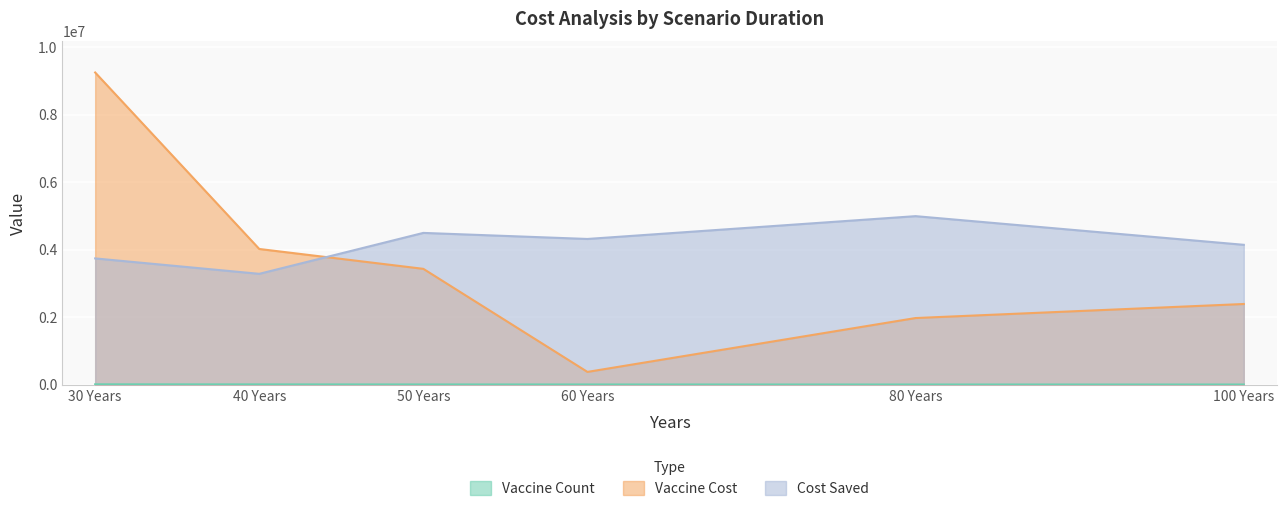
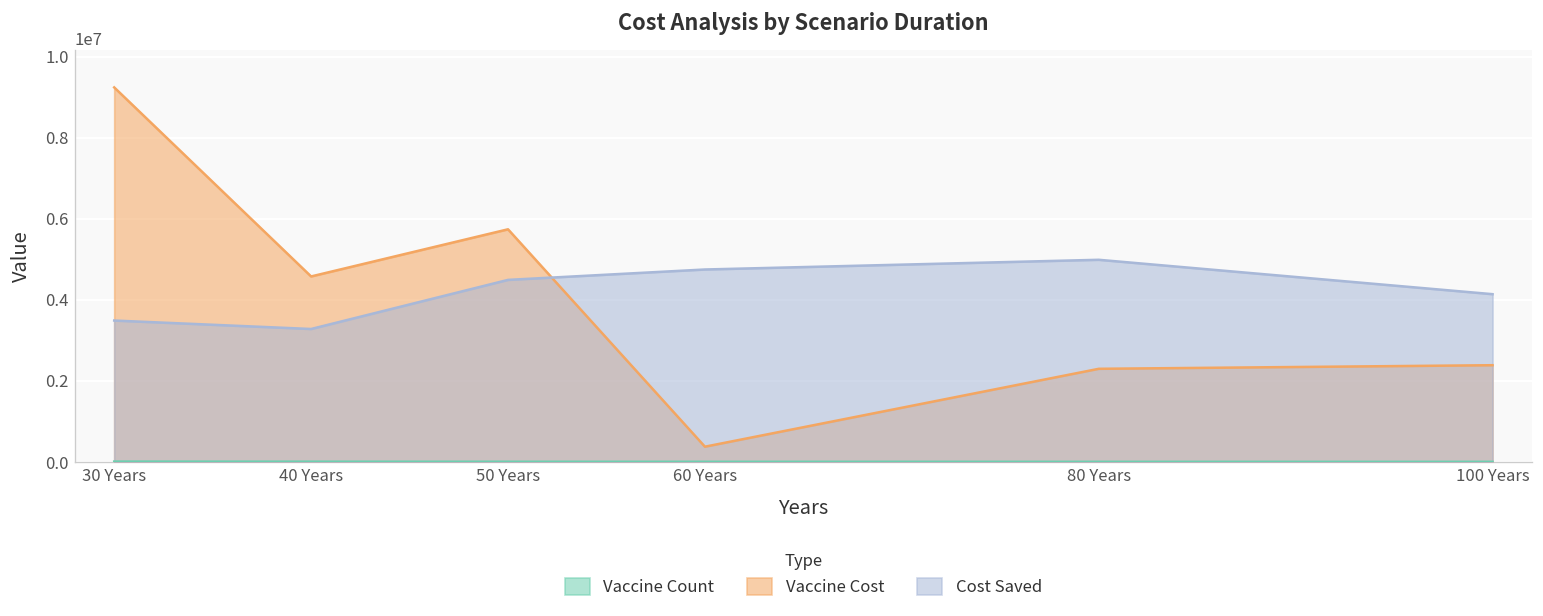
  {
    "Vaccine Count": {
      "30 Years": 0,
      "40 Years": 0,
      "50 Years": 0,
      "60 Years": 0,
      "80 Years": 0,
      "100 Years": 0
    },
    "Vaccine Cost": {
      "30 Years": 9200000,
-     "40 Years": 4000000,
-     "50 Years": 3400000,
+     "40 Years": 4600000,
+     "50 Years": 5700000,
      "60 Years": 400000,
-     "80 Years": 2000000,
+     "80 Years": 2300000,
      "100 Years": 2400000
    },
    "Cost Saved": {
-     "30 Years": 3700000,
+     "30 Years": 3500000,
      "40 Years": 3300000,
      "50 Years": 4500000,
-     "60 Years": 4300000,
+     "60 Years": 4800000,
      "80 Years": 5000000,
      "100 Years": 4100000
    }
  }
